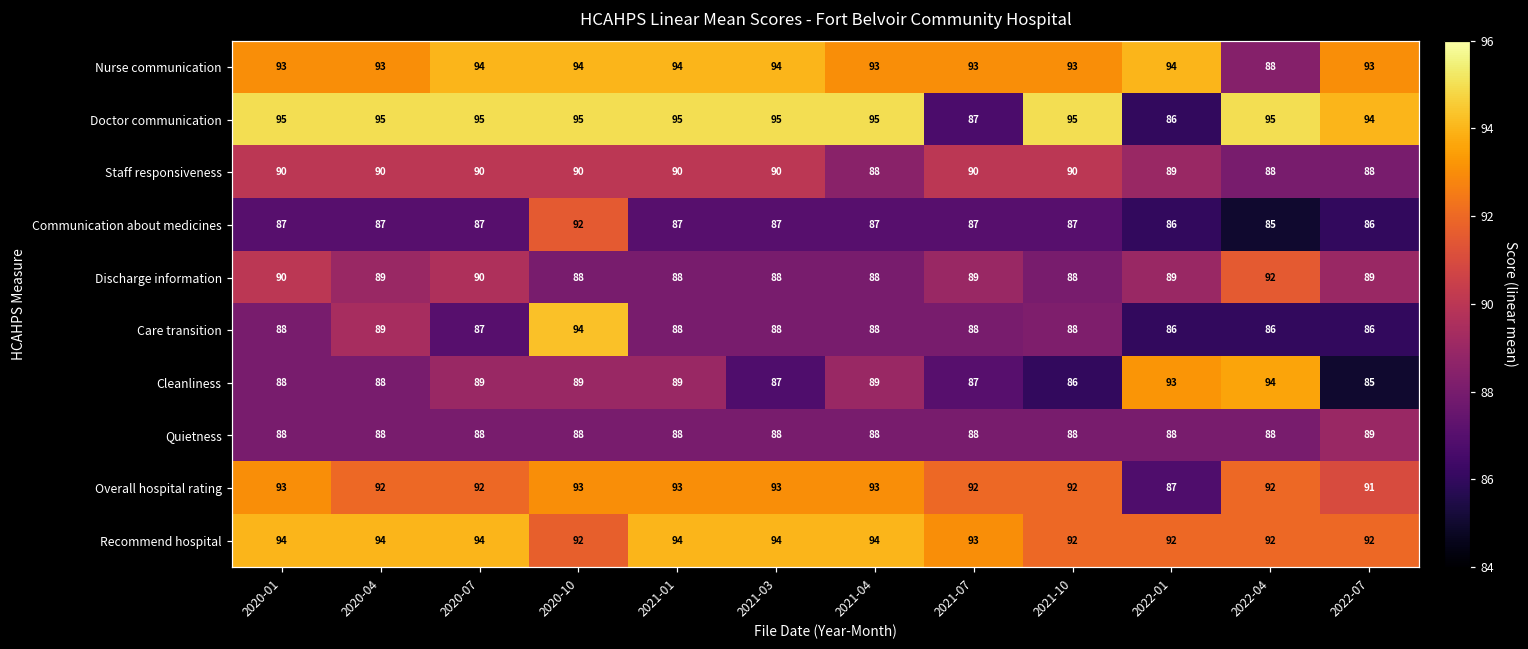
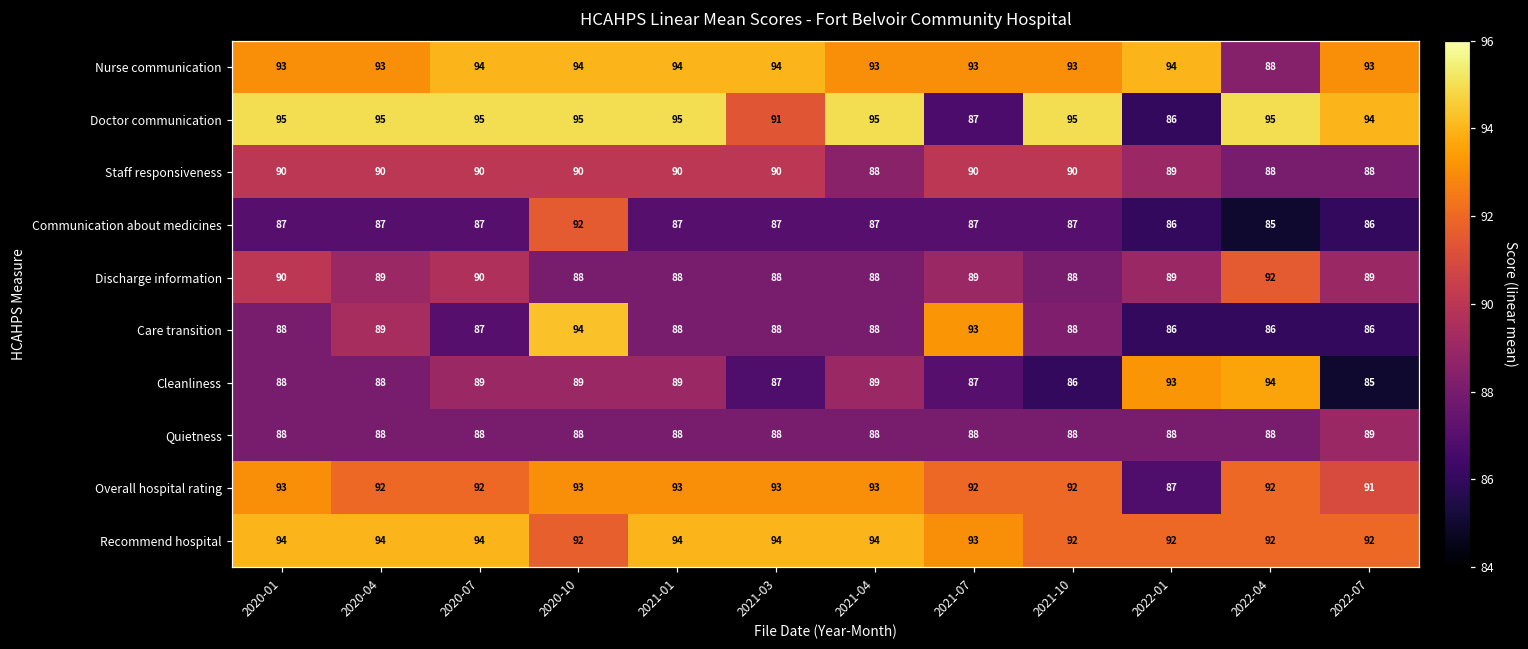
  {
    "Nurse communication": {
      "2020-01": 93,
      "2020-04": 93,
      "2020-07": 94,
      "2020-10": 94,
      "2021-01": 94,
      "2021-03": 94,
      "2021-04": 93,
      "2021-07": 93,
      "2021-10": 93,
      "2022-01": 94,
      "2022-04": 88,
      "2022-07": 93
    },
    "Doctor communication": {
      "2020-01": 95,
      "2020-04": 95,
      "2020-07": 95,
      "2020-10": 95,
      "2021-01": 95,
-     "2021-03": 95,
+     "2021-03": 91,
      "2021-04": 95,
      "2021-07": 87,
      "2021-10": 95,
      "2022-01": 86,
      "2022-04": 95,
      "2022-07": 94
    },
    "Staff responsiveness": {
      "2020-01": 90,
      "2020-04": 90,
      "2020-07": 90,
      "2020-10": 90,
      "2021-01": 90,
      "2021-03": 90,
      "2021-04": 88,
      "2021-07": 90,
      "2021-10": 90,
      "2022-01": 89,
      "2022-04": 88,
      "2022-07": 88
    },
    "Communication about medicines": {
      "2020-01": 87,
      "2020-04": 87,
      "2020-07": 87,
      "2020-10": 92,
      "2021-01": 87,
      "2021-03": 87,
      "2021-04": 87,
      "2021-07": 87,
      "2021-10": 87,
      "2022-01": 86,
      "2022-04": 85,
      "2022-07": 86
    },
    "Discharge information": {
      "2020-01": 90,
      "2020-04": 89,
      "2020-07": 90,
      "2020-10": 88,
      "2021-01": 88,
      "2021-03": 88,
      "2021-04": 88,
      "2021-07": 89,
      "2021-10": 88,
      "2022-01": 89,
      "2022-04": 92,
      "2022-07": 89
    },
    "Care transition": {
      "2020-01": 88,
      "2020-04": 89,
      "2020-07": 87,
      "2020-10": 94,
      "2021-01": 88,
      "2021-03": 88,
      "2021-04": 88,
-     "2021-07": 88,
+     "2021-07": 93,
      "2021-10": 88,
      "2022-01": 86,
      "2022-04": 86,
      "2022-07": 86
    },
    "Cleanliness": {
      "2020-01": 88,
      "2020-04": 88,
      "2020-07": 89,
      "2020-10": 89,
      "2021-01": 89,
      "2021-03": 87,
      "2021-04": 89,
      "2021-07": 87,
      "2021-10": 86,
      "2022-01": 93,
      "2022-04": 94,
      "2022-07": 85
    },
    "Quietness": {
      "2020-01": 88,
      "2020-04": 88,
      "2020-07": 88,
      "2020-10": 88,
      "2021-01": 88,
      "2021-03": 88,
      "2021-04": 88,
      "2021-07": 88,
      "2021-10": 88,
      "2022-01": 88,
      "2022-04": 88,
      "2022-07": 89
    },
    "Overall hospital rating": {
      "2020-01": 93,
      "2020-04": 92,
      "2020-07": 92,
      "2020-10": 93,
      "2021-01": 93,
      "2021-03": 93,
      "2021-04": 93,
      "2021-07": 92,
      "2021-10": 92,
      "2022-01": 87,
      "2022-04": 92,
      "2022-07": 91
    },
    "Recommend hospital": {
      "2020-01": 94,
      "2020-04": 94,
      "2020-07": 94,
      "2020-10": 92,
      "2021-01": 94,
      "2021-03": 94,
      "2021-04": 94,
      "2021-07": 93,
      "2021-10": 92,
      "2022-01": 92,
      "2022-04": 92,
      "2022-07": 92
    }
  }
